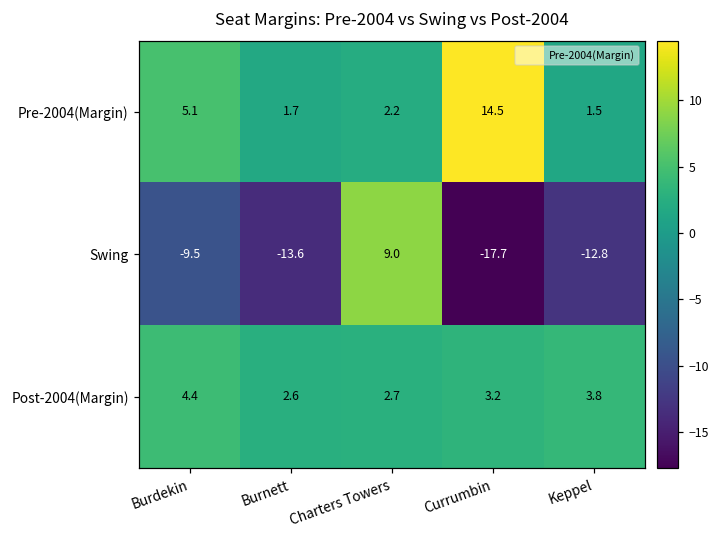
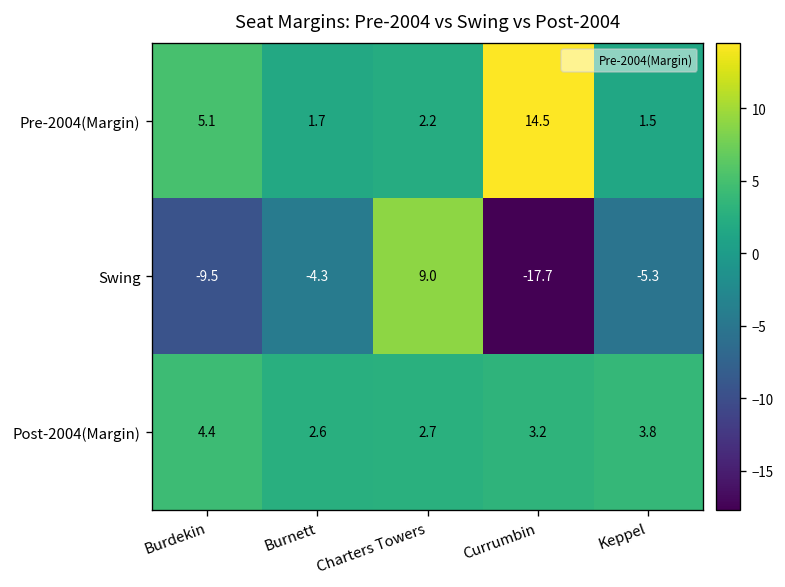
  {
    "Pre-2004(Margin)": {
      "Burdekin": 5.1,
      "Burnett": 1.7,
      "Charters Towers": 2.2,
      "Currumbin": 14.5,
      "Keppel": 1.5
    },
    "Swing": {
      "Burdekin": -9.5,
-     "Burnett": -13.6,
+     "Burnett": -4.3,
      "Charters Towers": 9.0,
      "Currumbin": -17.7,
-     "Keppel": -12.8
+     "Keppel": -5.3
    },
    "Post-2004(Margin)": {
      "Burdekin": 4.4,
      "Burnett": 2.6,
      "Charters Towers": 2.7,
      "Currumbin": 3.2,
      "Keppel": 3.8
    }
  }
